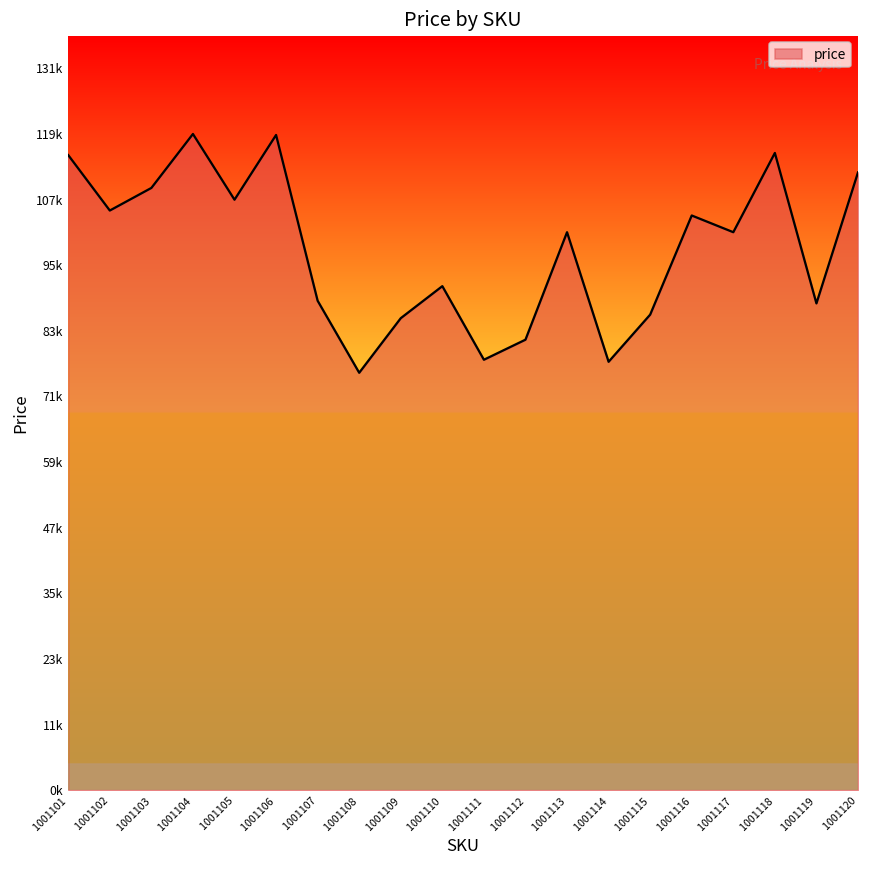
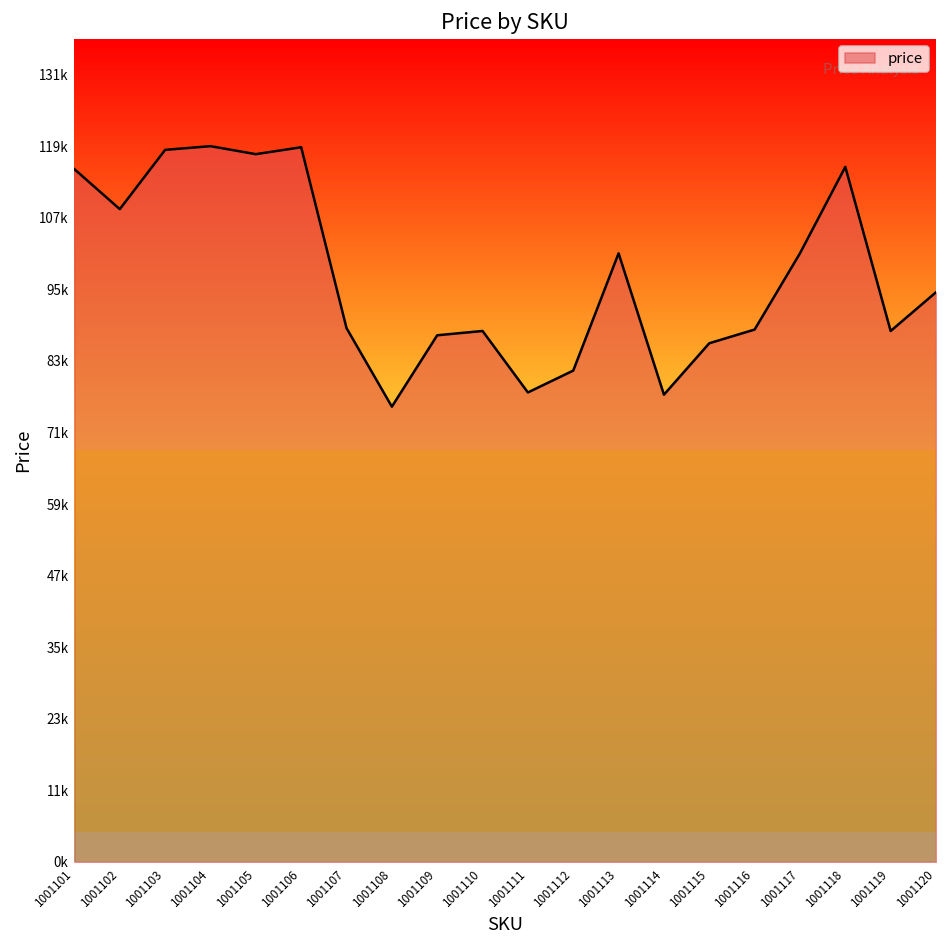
  {
    "1001101": 116000,
-   "1001102": 106000,
-   "1001103": 110000,
+   "1001102": 109000,
+   "1001103": 119000,
    "1001104": 119000,
-   "1001105": 108000,
+   "1001105": 118000,
    "1001106": 119000,
    "1001107": 89000,
    "1001108": 76000,
-   "1001109": 86000,
-   "1001110": 92000,
+   "1001109": 88000,
+   "1001110": 89000,
    "1001111": 78000,
    "1001112": 82000,
    "1001113": 102000,
    "1001114": 78000,
    "1001115": 87000,
-   "1001116": 105000,
+   "1001116": 89000,
    "1001117": 102000,
    "1001118": 116000,
    "1001119": 89000,
-   "1001120": 112000
+   "1001120": 95000
  }
